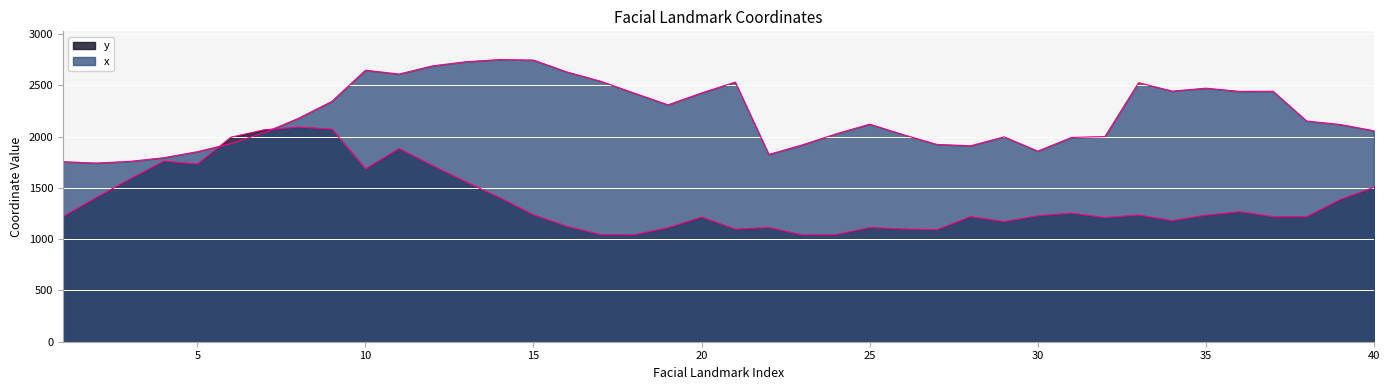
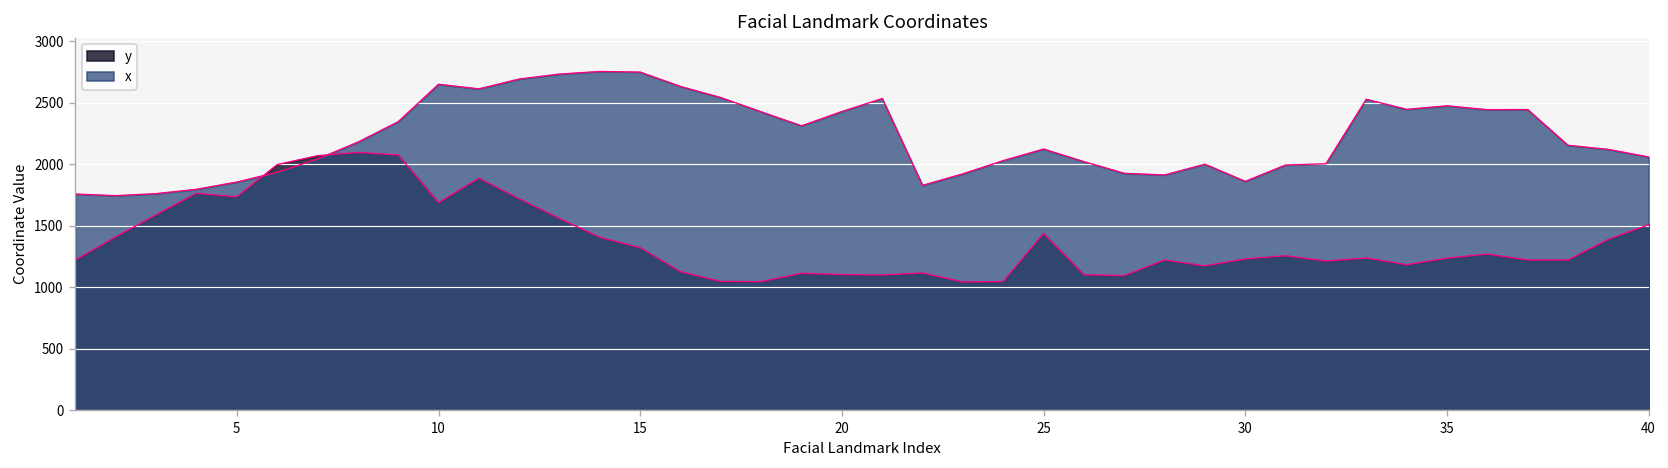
  {
    "y": {
      "5": 1730,
      "10": 1690,
-     "15": 1240,
-     "20": 1220,
-     "25": 1110,
+     "15": 1320,
+     "20": 1100,
+     "25": 1440,
      "30": 1230,
      "35": 1230,
      "40": 1510
    },
    "x": {
      "5": 1850,
      "10": 2650,
      "15": 2750,
      "20": 2430,
      "25": 2120,
      "30": 1860,
      "35": 2470,
      "40": 2060
    }
  }
